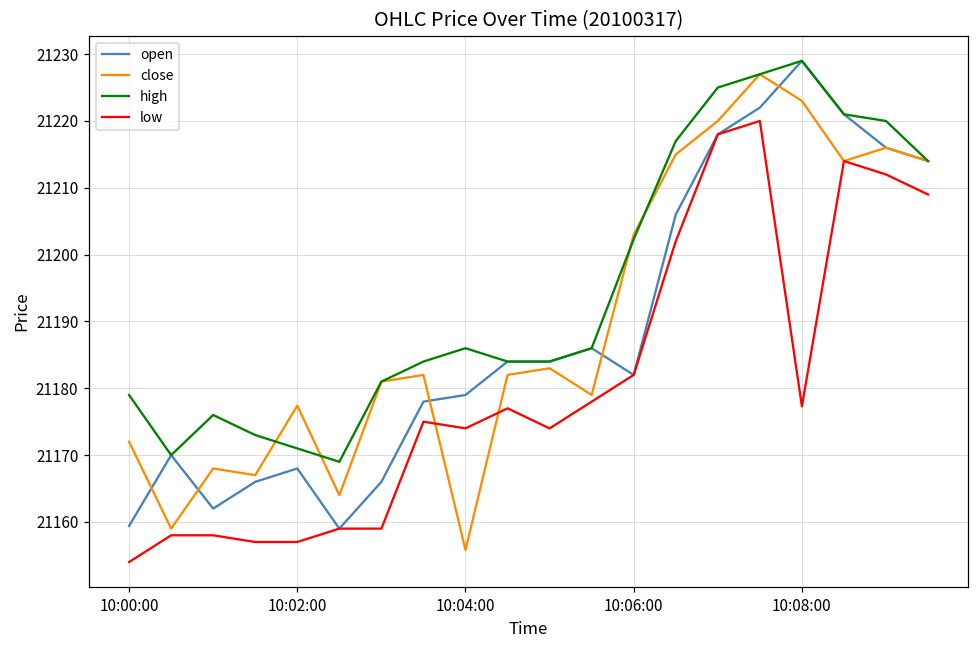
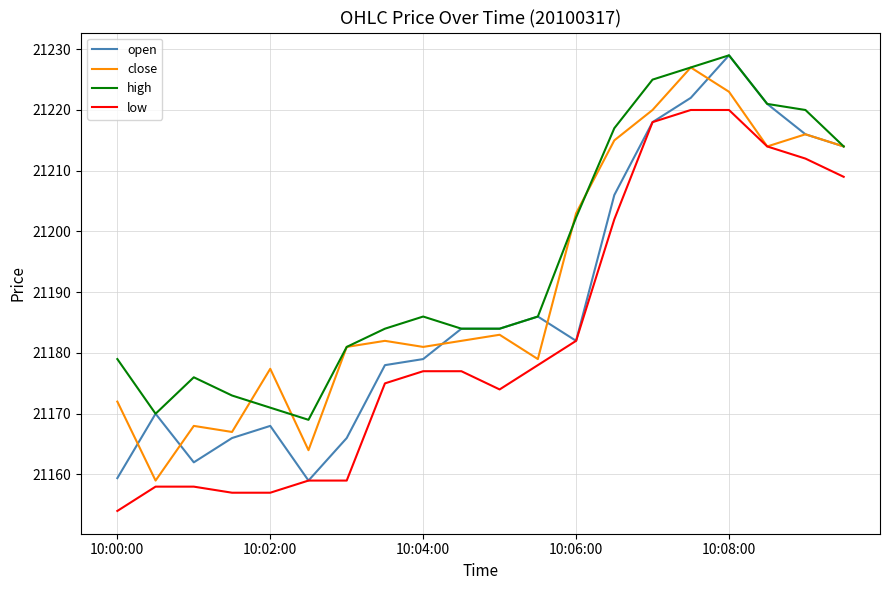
  {
    "open": {
      "10:00:00": 21159,
      "10:02:00": 21168,
      "10:04:00": 21179
    },
    "close": {
      "10:00:00": 21172,
      "10:02:00": 21177,
-     "10:04:00": 21156,
+     "10:04:00": 21181,
      "10:06:00": 21203,
      "10:08:00": 21223
    },
    "high": {
      "10:00:00": 21179,
      "10:02:00": 21171,
      "10:04:00": 21186,
      "10:06:00": 21202
    },
    "low": {
      "10:00:00": 21154,
      "10:02:00": 21157,
-     "10:04:00": 21174,
-     "10:08:00": 21177
+     "10:04:00": 21177,
+     "10:08:00": 21220
    }
  }
